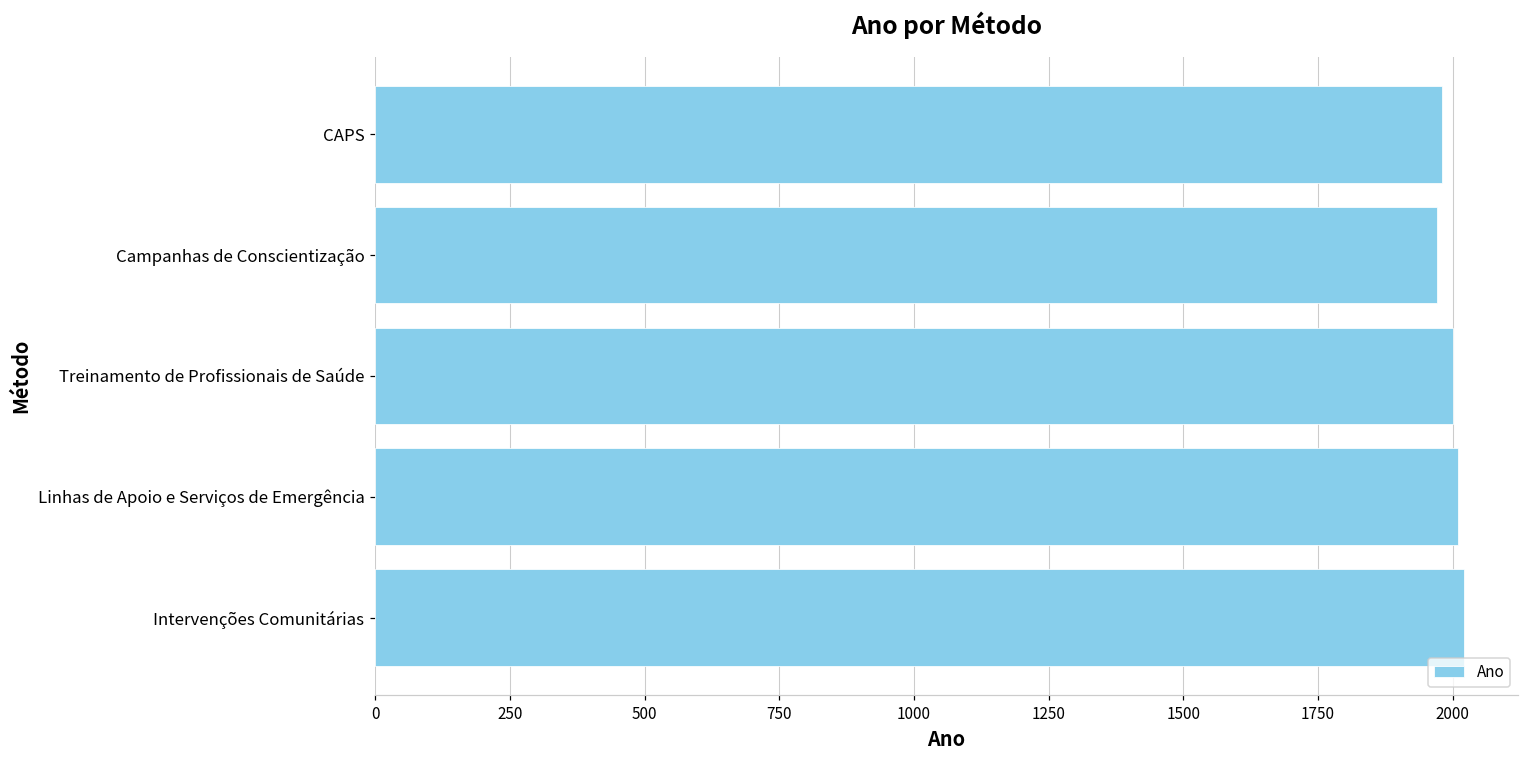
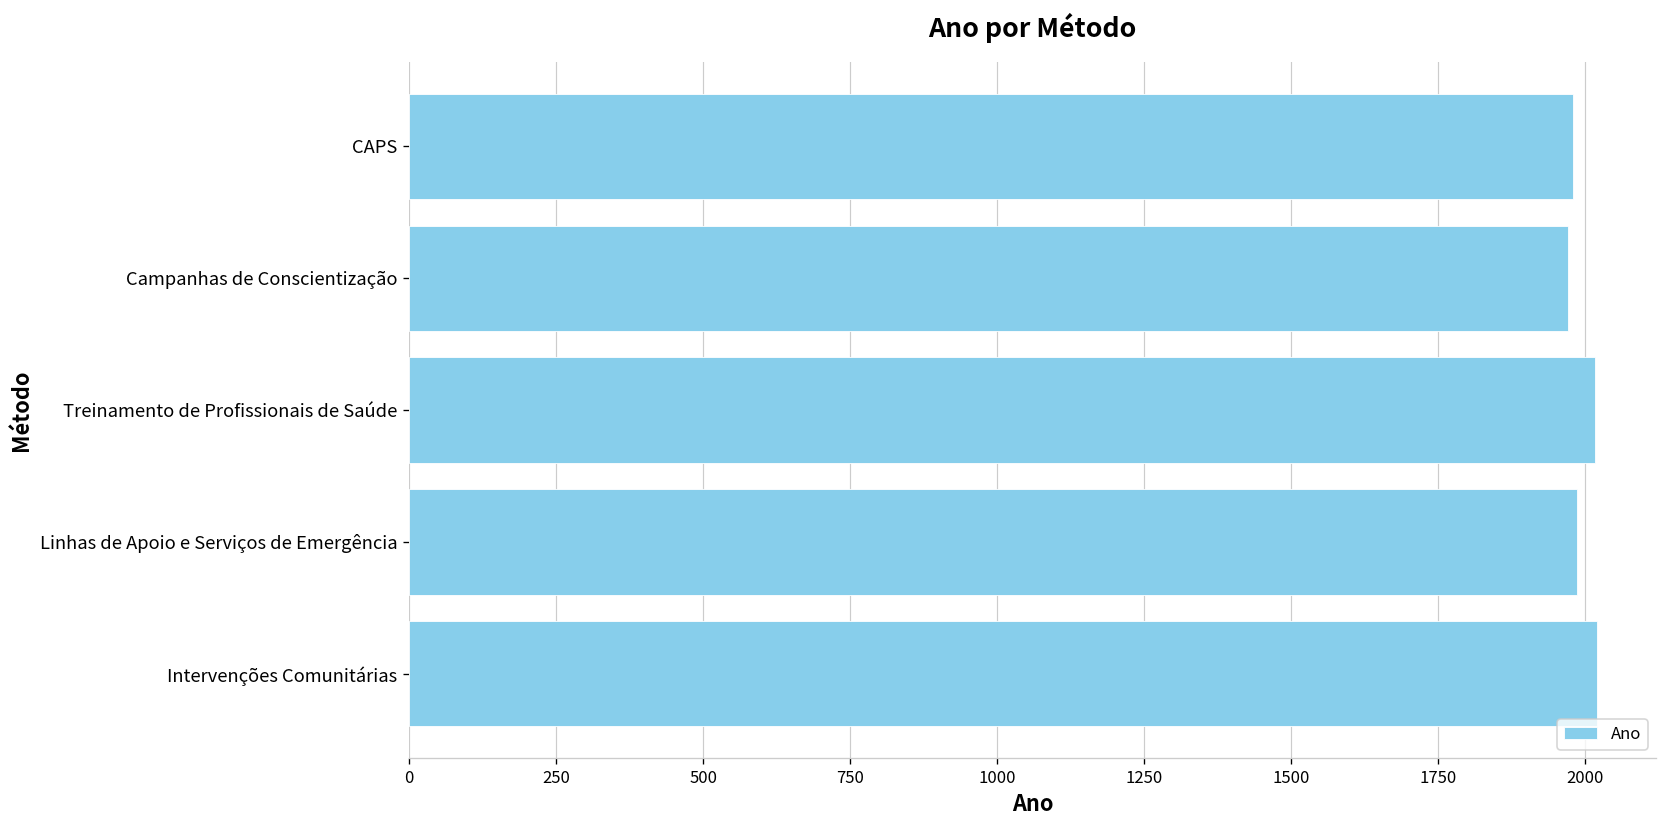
  {
    "CAPS": 1980,
    "Campanhas de Conscientização": 1970,
-   "Treinamento de Profissionais de Saúde": 2000,
-   "Linhas de Apoio e Serviços de Emergência": 2010,
+   "Treinamento de Profissionais de Saúde": 2020,
+   "Linhas de Apoio e Serviços de Emergência": 1990,
    "Intervenções Comunitárias": 2020
  }
